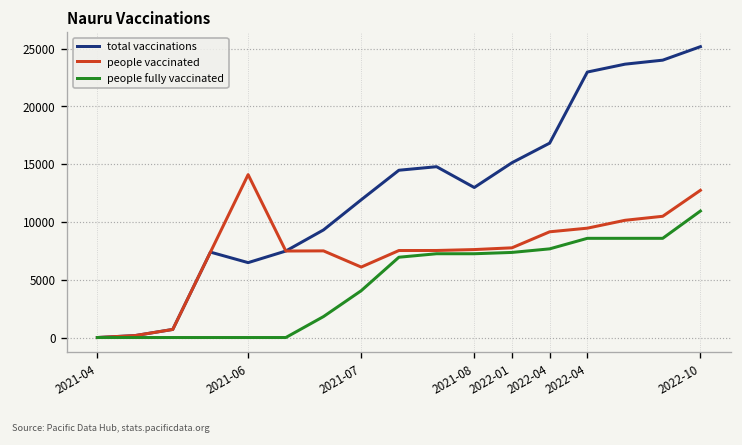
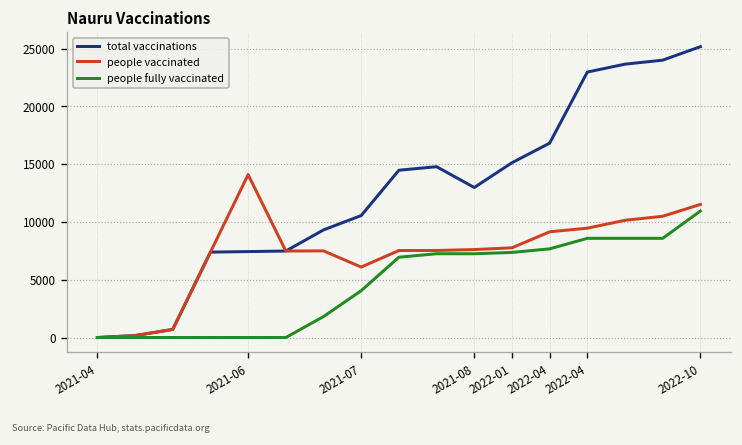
  {
    "total vaccinations": {
-     "2021-06": 6000,
-     "2021-07": 12000,
+     "2021-06": 7000,
+     "2021-07": 11000,
      "2021-08": 13000,
      "2022-01": 15000,
      "2022-10": 25000
    },
    "people vaccinated": {
      "2021-06": 14000,
      "2021-07": 6000,
      "2021-08": 8000,
      "2022-01": 8000,
-     "2022-10": 13000
+     "2022-10": 12000
    },
    "people fully vaccinated": {
      "2021-06": 0,
      "2021-07": 4000,
      "2021-08": 7000,
      "2022-01": 7000,
      "2022-10": 11000
    }
  }
